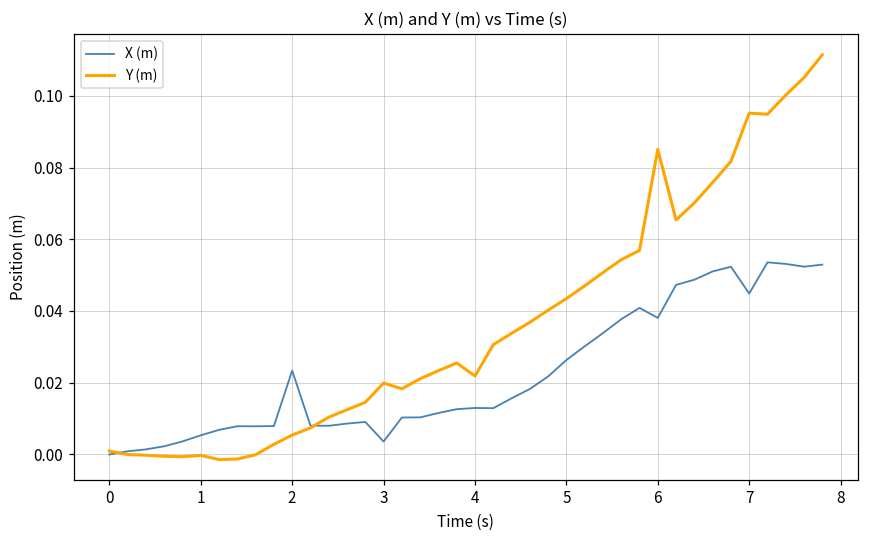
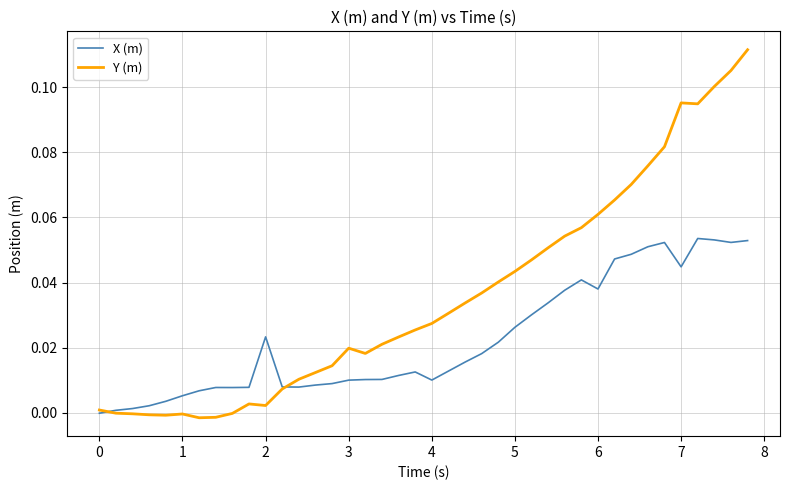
  {
    "X (m)": {
      "0": 0.000,
      "1": 0.005,
      "2": 0.023,
-     "3": 0.004,
-     "4": 0.013,
+     "3": 0.010,
+     "4": 0.010,
      "5": 0.026,
      "6": 0.038,
      "7": 0.045
    },
    "Y (m)": {
      "0": 0.001,
      "1": 0.000,
-     "2": 0.005,
+     "2": 0.002,
      "3": 0.020,
-     "4": 0.022,
+     "4": 0.027,
      "5": 0.043,
-     "6": 0.085,
+     "6": 0.061,
      "7": 0.095
    }
  }
